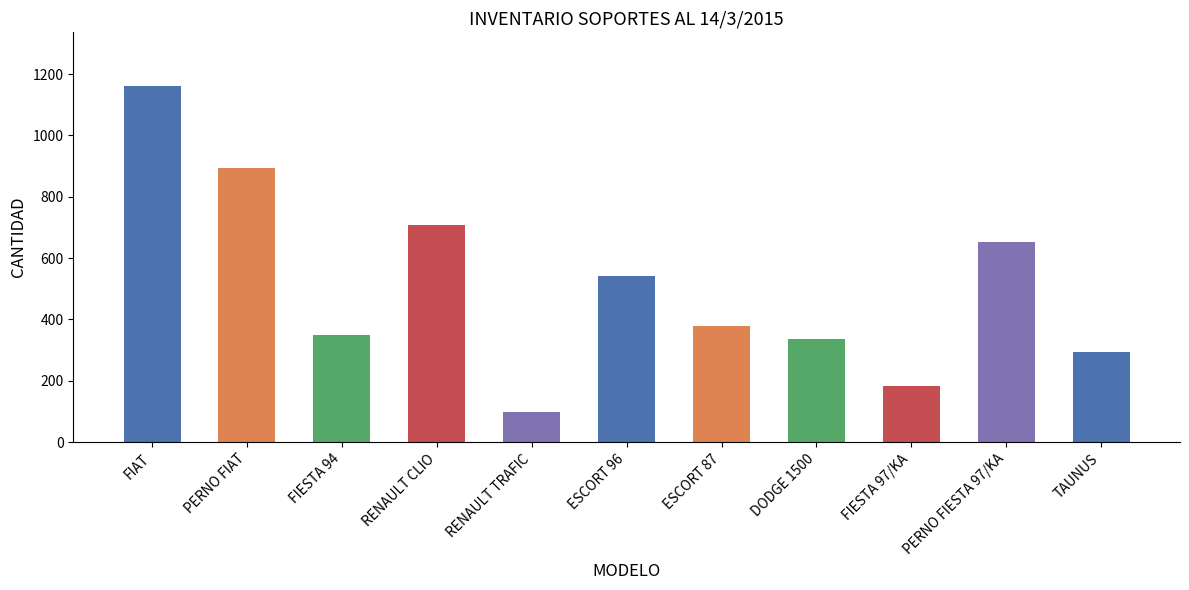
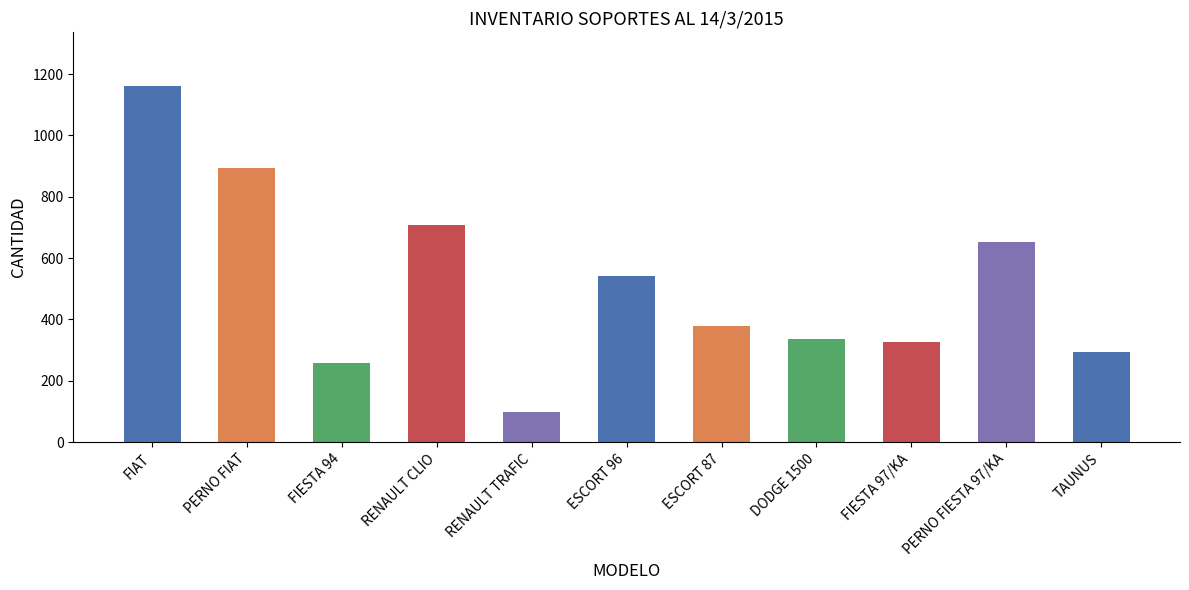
  {
    "FIAT": 1160,
    "PERNO FIAT": 900,
-   "FIESTA 94": 350,
+   "FIESTA 94": 260,
    "RENAULT CLIO": 710,
    "RENAULT TRAFIC": 100,
    "ESCORT 96": 540,
    "ESCORT 87": 380,
    "DODGE 1500": 340,
-   "FIESTA 97/KA": 180,
+   "FIESTA 97/KA": 330,
    "PERNO FIESTA 97/KA": 650,
    "TAUNUS": 290
  }
